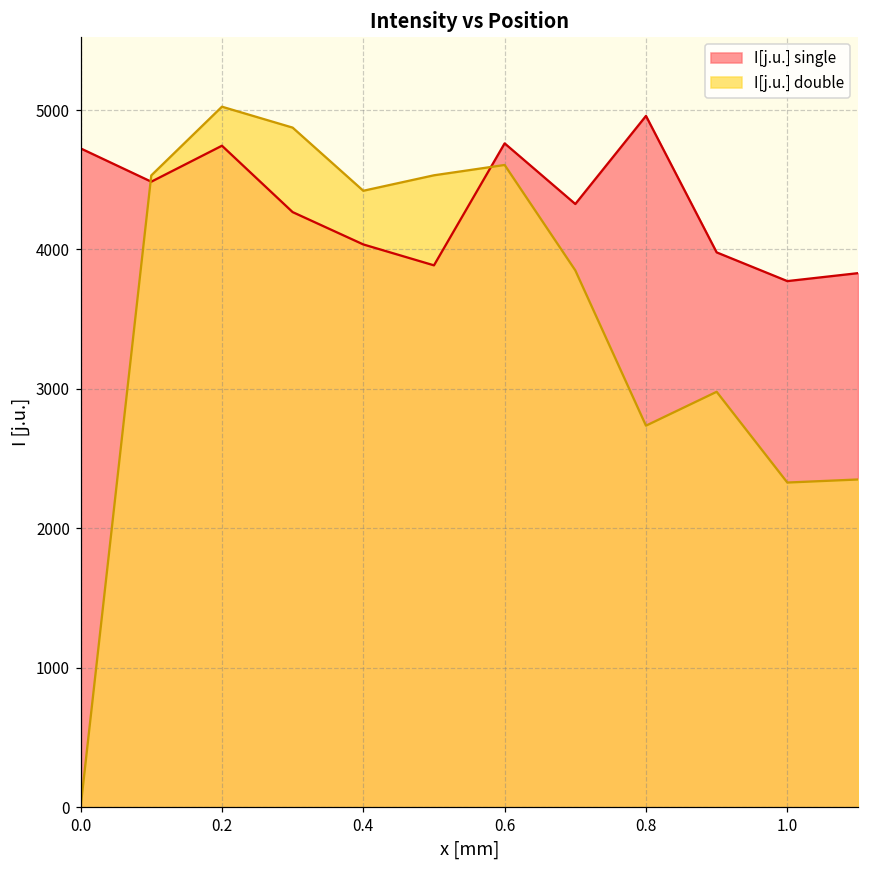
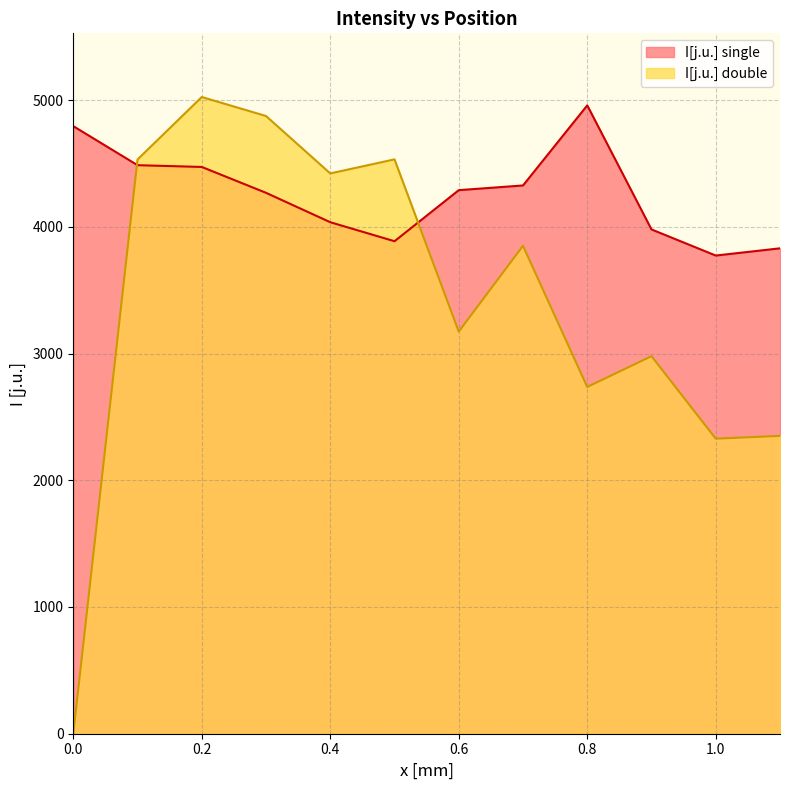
  {
    "I[j.u.] single": {
-     "0.0": 4730,
-     "0.2": 4740,
+     "0.0": 4790,
+     "0.2": 4470,
      "0.4": 4040,
-     "0.6": 4760,
+     "0.6": 4290,
      "0.8": 4960,
      "1.0": 3770
    },
    "I[j.u.] double": {
      "0.0": 0,
      "0.2": 5020,
      "0.4": 4420,
-     "0.6": 4610,
+     "0.6": 3170,
      "0.8": 2740,
      "1.0": 2330
    }
  }
